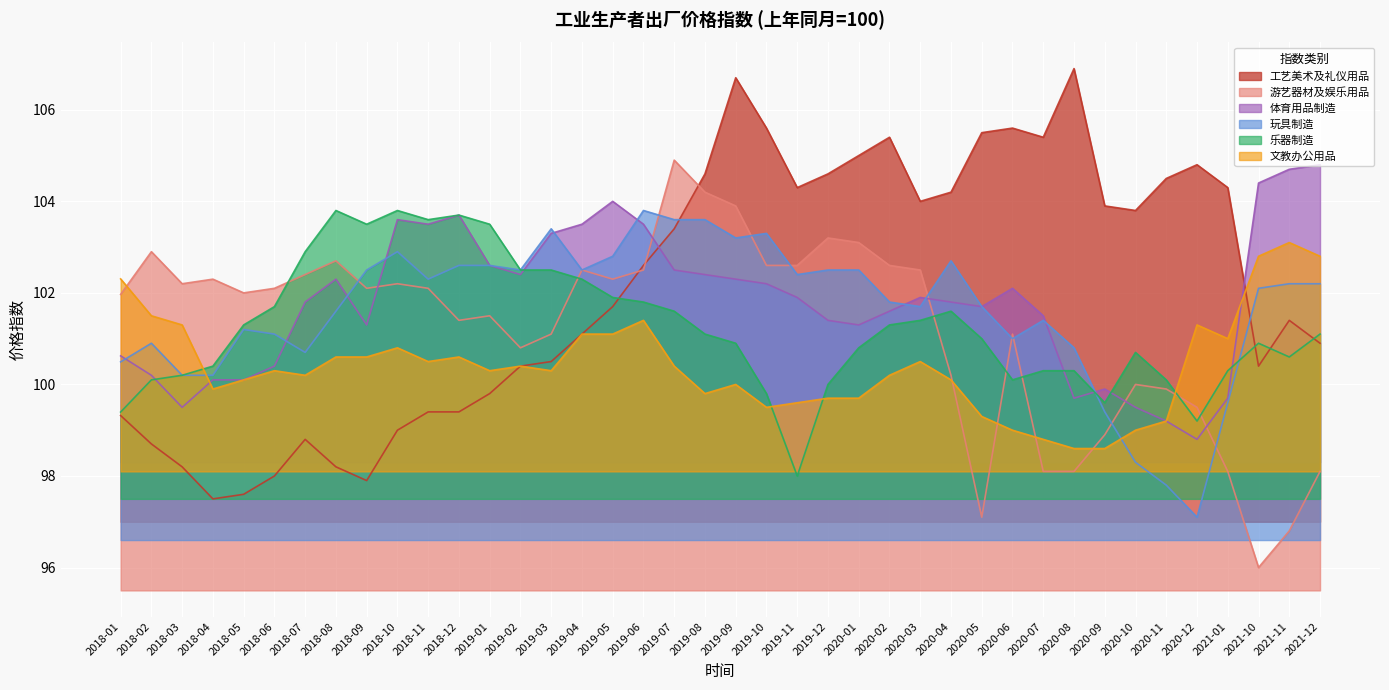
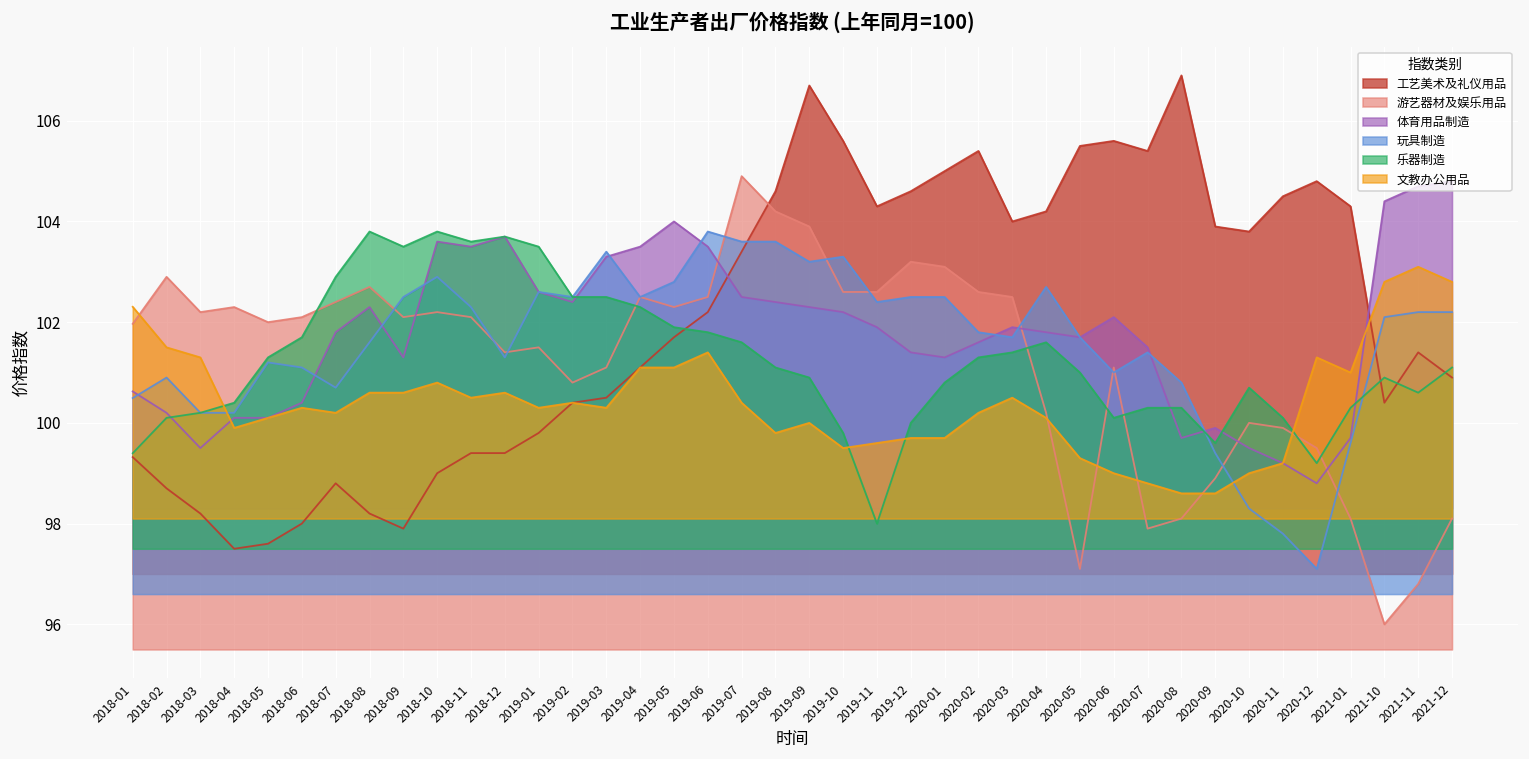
  {
    "工艺美术及礼仪用品": {
      "2018-01": 99.3,
      "2018-02": 98.7,
      "2018-03": 98.2,
      "2018-04": 97.5,
      "2018-05": 97.6,
      "2018-06": 98.0,
      "2018-07": 98.8,
      "2018-08": 98.2,
      "2018-09": 97.9,
      "2018-10": 99.0,
      "2018-11": 99.4,
      "2018-12": 99.4,
      "2019-01": 99.8,
      "2019-03": 100.5,
      "2019-05": 101.7,
-     "2019-06": 102.6,
+     "2019-06": 102.2,
      "2019-07": 103.4,
      "2019-08": 104.6,
      "2019-09": 106.7,
      "2019-10": 105.6,
      "2019-11": 104.3,
      "2019-12": 104.6,
      "2020-01": 105.0,
      "2020-02": 105.4,
      "2020-03": 104.0,
      "2020-04": 104.2,
      "2020-05": 105.5,
      "2020-06": 105.6,
      "2020-07": 105.4,
      "2020-08": 106.9,
      "2020-09": 103.9,
      "2020-10": 103.8,
      "2020-11": 104.5,
      "2020-12": 104.8,
      "2021-01": 104.3,
      "2021-10": 100.4,
      "2021-11": 101.4,
      "2021-12": 100.9
    },
    "游艺器材及娱乐用品": {
      "2018-01": 102.0,
      "2018-02": 102.9,
      "2018-03": 102.2,
      "2018-04": 102.3,
      "2018-05": 102.0,
      "2018-06": 102.1,
      "2018-07": 102.4,
      "2018-08": 102.7,
      "2018-09": 102.1,
      "2018-10": 102.2,
      "2018-11": 102.1,
      "2018-12": 101.4,
      "2019-01": 101.5,
      "2019-02": 100.8,
      "2019-03": 101.1,
      "2019-05": 102.3,
      "2019-06": 102.5,
      "2019-07": 104.9,
      "2019-08": 104.2,
      "2019-09": 103.9,
      "2019-10": 102.6,
      "2019-11": 102.6,
      "2019-12": 103.2,
      "2020-01": 103.1,
      "2020-02": 102.6,
      "2020-03": 102.5,
      "2020-04": 100.2,
      "2020-05": 97.1,
      "2020-06": 101.1,
-     "2020-07": 98.1,
+     "2020-07": 97.9,
      "2020-08": 98.1,
      "2020-09": 98.9,
      "2020-10": 100.0,
      "2020-11": 99.9,
      "2020-12": 99.5,
      "2021-01": 98.1,
      "2021-10": 96.0,
      "2021-11": 96.8,
      "2021-12": 98.1
    },
    "玩具制造": {
      "2018-01": 100.5,
      "2018-02": 100.9,
      "2018-04": 100.2,
      "2018-05": 101.2,
      "2018-06": 101.1,
      "2018-07": 100.7,
      "2018-08": 101.6,
      "2018-09": 102.5,
      "2018-10": 102.9,
      "2018-11": 102.3,
-     "2018-12": 102.6,
+     "2018-12": 101.3,
      "2019-03": 103.4,
      "2019-05": 102.8,
      "2019-06": 103.8,
      "2019-07": 103.6,
      "2019-08": 103.6,
      "2019-09": 103.2,
      "2019-10": 103.3,
      "2019-11": 102.4,
      "2019-12": 102.5,
      "2020-01": 102.5,
      "2020-02": 101.8,
      "2020-03": 101.7,
      "2020-04": 102.7,
      "2020-06": 101.0,
      "2020-07": 101.4,
      "2020-08": 100.8,
      "2020-09": 99.4,
      "2020-10": 98.3,
      "2020-11": 97.8,
      "2020-12": 97.1,
      "2021-01": 99.6,
      "2021-10": 102.1,
      "2021-11": 102.2,
      "2021-12": 102.2
    }
  }
